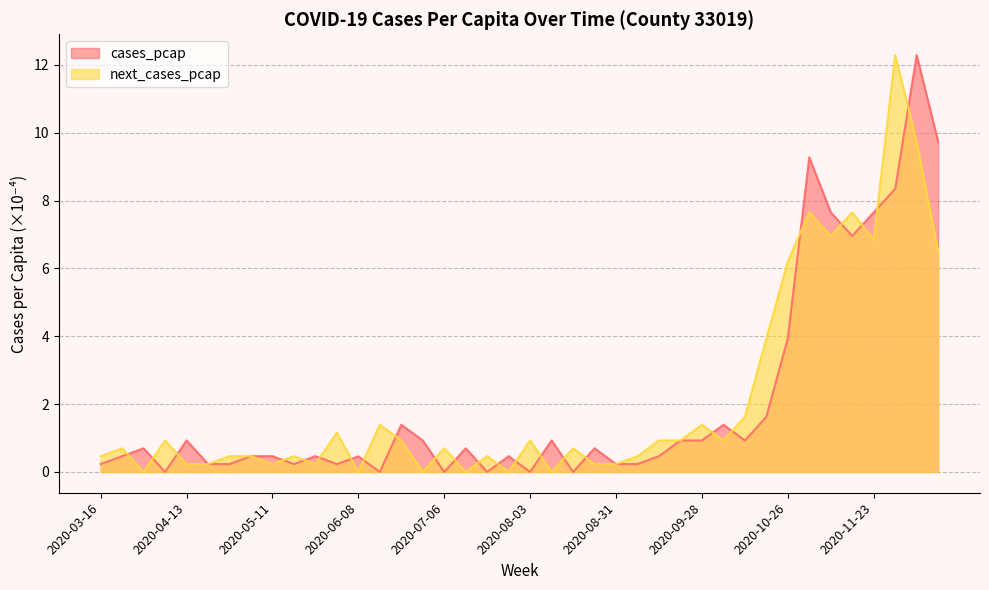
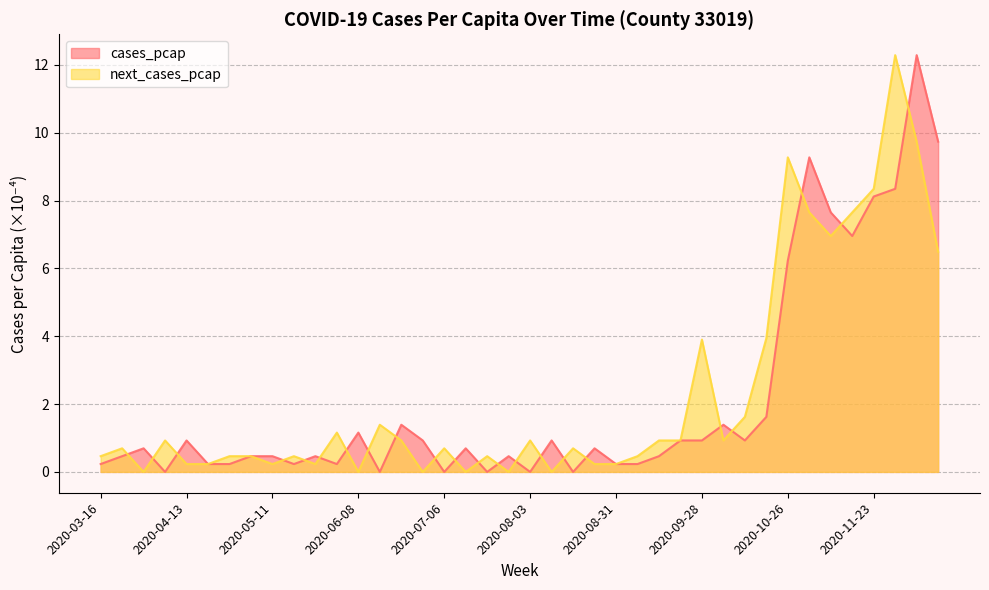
  {
    "cases_pcap": {
      "2020-03-16": 0.2,
      "2020-04-13": 0.9,
      "2020-05-11": 0.5,
-     "2020-06-08": 0.5,
+     "2020-06-08": 1.2,
      "2020-07-06": 0.0,
      "2020-08-03": 0.0,
      "2020-09-28": 0.9,
-     "2020-10-26": 3.9,
-     "2020-11-23": 7.7
+     "2020-10-26": 6.2,
+     "2020-11-23": 8.1
    },
    "next_cases_pcap": {
      "2020-03-16": 0.5,
      "2020-04-13": 0.2,
      "2020-05-11": 0.2,
      "2020-06-08": 0.0,
      "2020-07-06": 0.7,
      "2020-08-03": 0.9,
-     "2020-09-28": 1.4,
-     "2020-10-26": 6.2,
-     "2020-11-23": 6.8
+     "2020-09-28": 3.9,
+     "2020-10-26": 9.3,
+     "2020-11-23": 8.3
    }
  }
